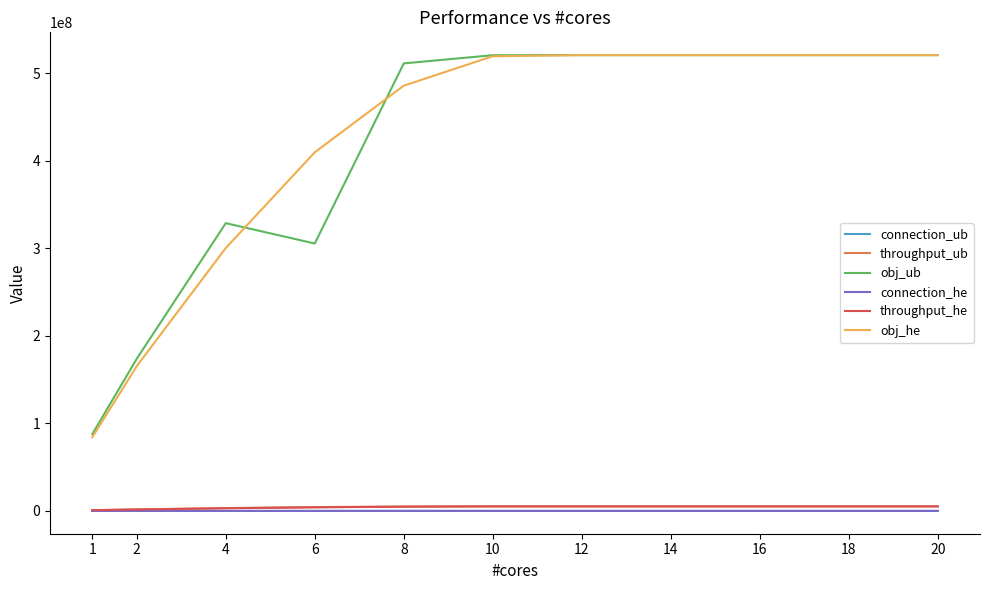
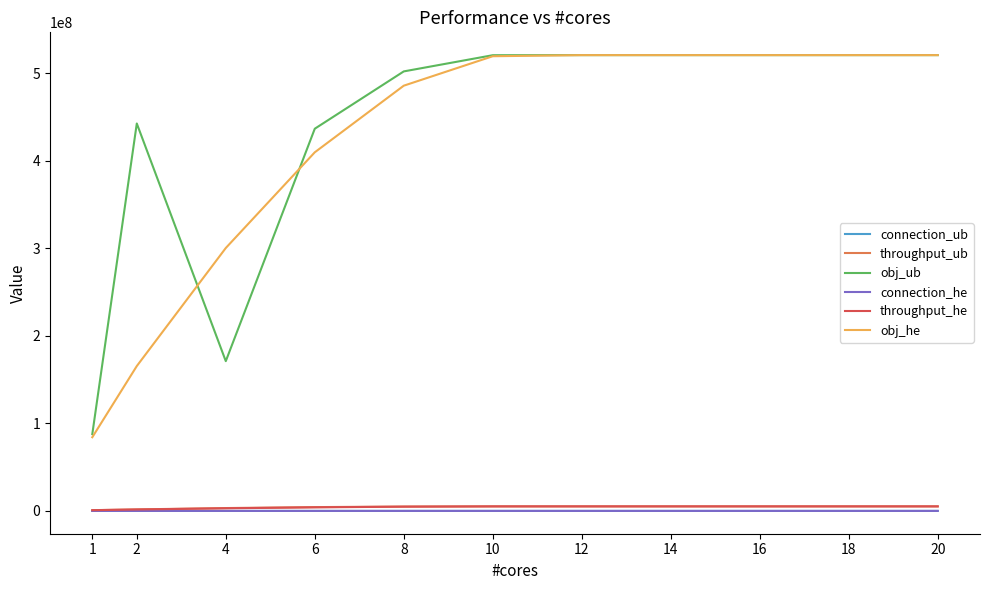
  {
    "connection_he": {
      "4": 0,
      "6": 0,
      "8": 0,
      "10": 0,
      "12": 0,
      "14": 0,
      "16": 0,
      "18": 0,
      "20": 0
    },
    "obj_ub": {
      "1": 90000000,
-     "2": 170000000,
-     "4": 330000000,
-     "6": 310000000,
-     "8": 510000000
+     "2": 440000000,
+     "4": 170000000,
+     "6": 440000000,
+     "8": 500000000
    }
  }
